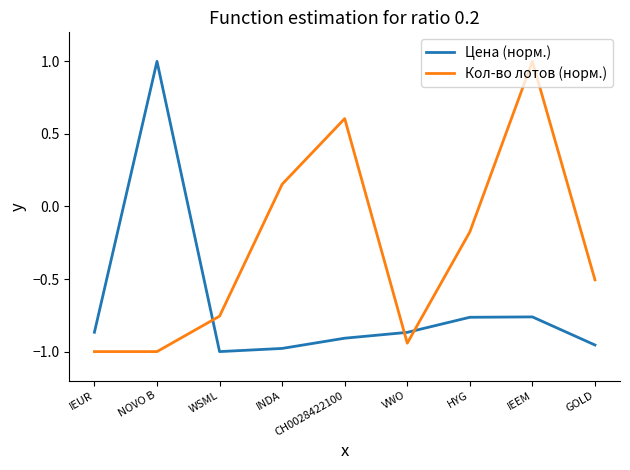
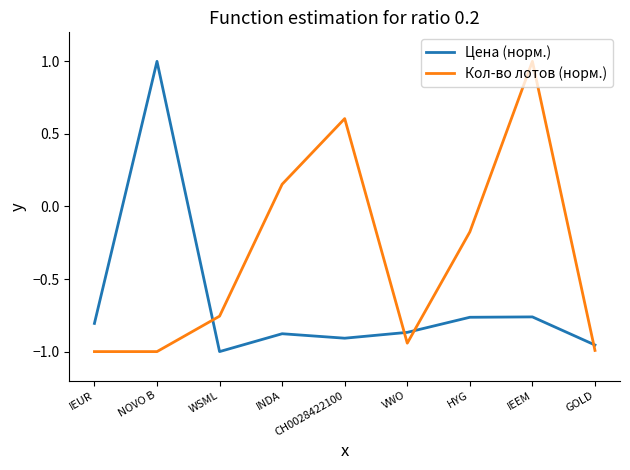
  {
    "Цена (норм.)": {
-     "IEUR": -0.87,
+     "IEUR": -0.81,
      "NOVO B": 1.00,
      "WSML": -1.00,
-     "INDA": -0.98,
+     "INDA": -0.88,
      "CH0028422100": -0.91,
      "VWO": -0.87,
      "HYG": -0.76,
      "IEEM": -0.76,
      "GOLD": -0.95
    },
    "Кол-во лотов (норм.)": {
      "IEUR": -1.00,
      "NOVO B": -1.00,
      "WSML": -0.76,
      "INDA": 0.15,
      "CH0028422100": 0.61,
      "VWO": -0.94,
      "HYG": -0.18,
-     "GOLD": -0.51
+     "GOLD": -0.99
    }
  }
